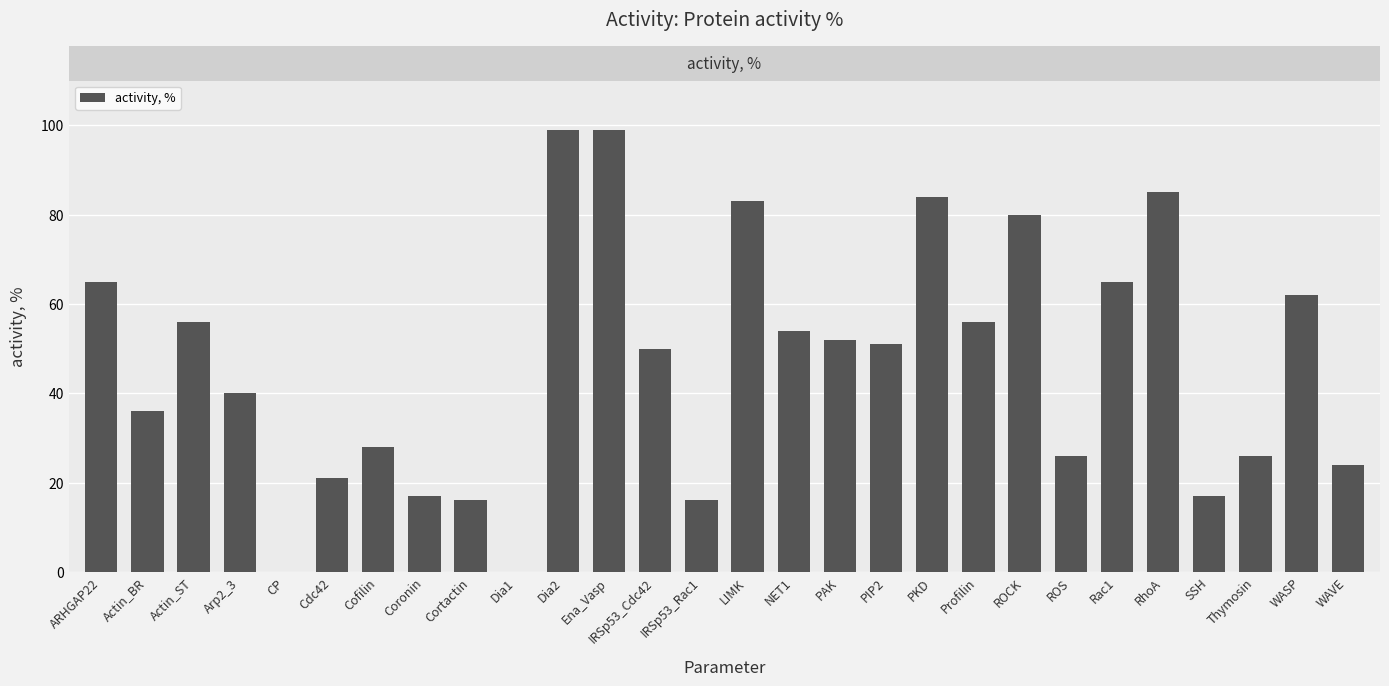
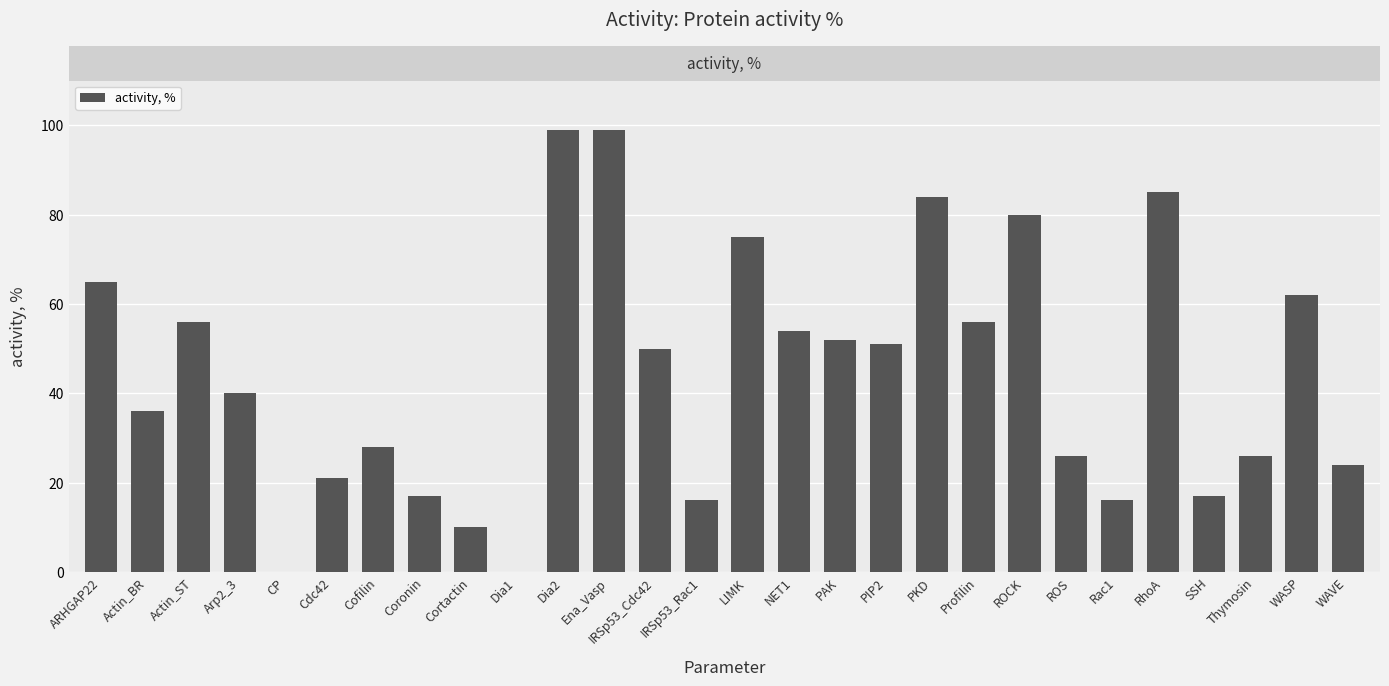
  {
    "ARHGAP22": 65,
    "Actin_BR": 36,
    "Actin_ST": 56,
    "Arp2_3": 40,
    "CP": 0,
    "Cdc42": 21,
    "Cofilin": 28,
    "Coronin": 17,
-   "Cortactin": 16,
+   "Cortactin": 10,
    "Dia1": 0,
    "Dia2": 99,
    "Ena_Vasp": 99,
    "IRSp53_Cdc42": 50,
    "IRSp53_Rac1": 16,
-   "LIMK": 83,
+   "LIMK": 75,
    "NET1": 54,
    "PAK": 52,
    "PIP2": 51,
    "PKD": 84,
    "Profilin": 56,
    "ROCK": 80,
    "ROS": 26,
-   "Rac1": 65,
+   "Rac1": 16,
    "RhoA": 85,
    "SSH": 17,
    "Thymosin": 26,
    "WASP": 62,
    "WAVE": 24
  }
